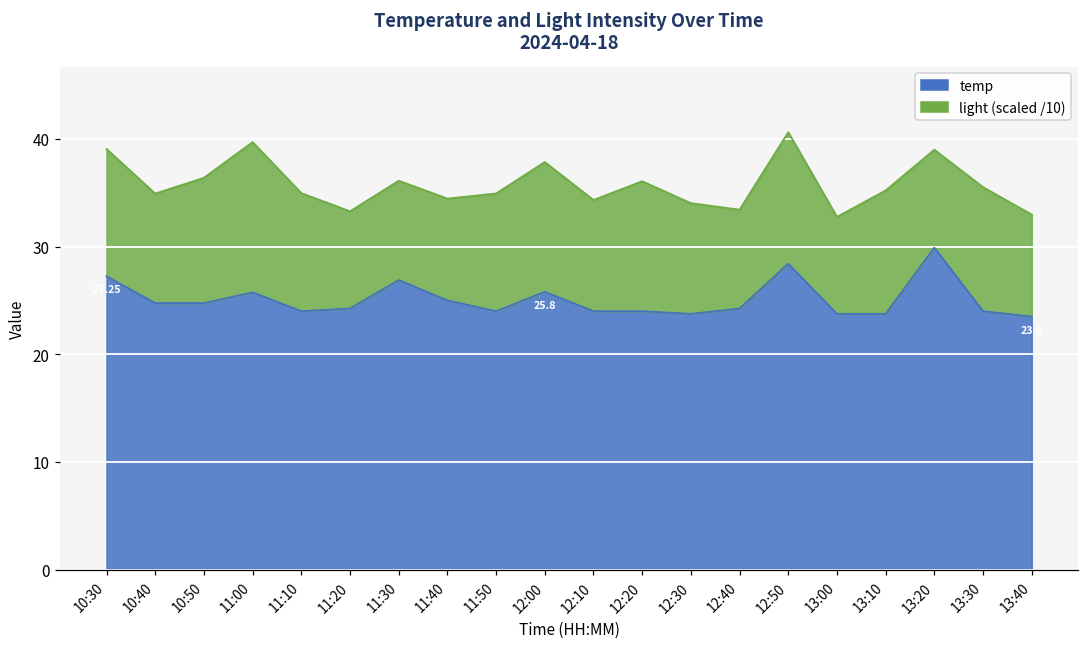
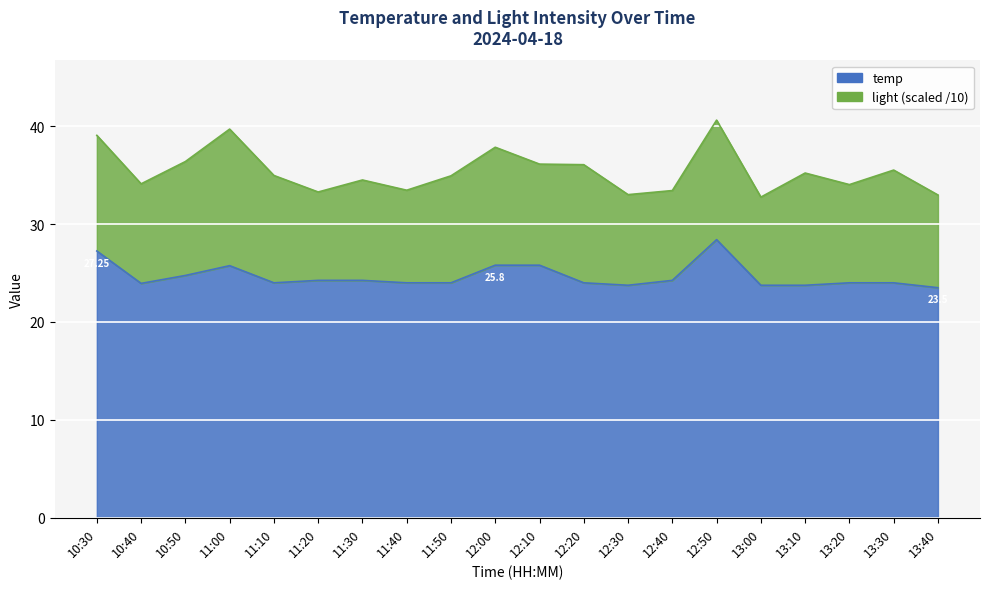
  {
    "temp": {
      "10:30": 27,
-     "10:40": 25,
+     "10:40": 24,
      "10:50": 25,
      "11:00": 26,
      "11:10": 24,
      "11:20": 24,
-     "11:30": 27,
-     "11:40": 25,
+     "11:30": 24,
+     "11:40": 24,
      "11:50": 24,
-     "12:10": 24,
+     "12:10": 26,
      "12:20": 24,
      "12:30": 24,
      "12:40": 24,
      "12:50": 28,
      "13:00": 24,
      "13:10": 24,
-     "13:20": 30,
+     "13:20": 24,
      "13:30": 24,
      "13:40": 24
    },
    "light (scaled /10)": {
      "10:30": 12,
      "10:40": 10,
      "10:50": 12,
      "11:00": 14,
      "11:10": 11,
      "11:20": 9,
-     "11:30": 9,
+     "11:30": 10,
      "11:40": 9,
      "11:50": 11,
      "12:00": 12,
      "12:10": 10,
      "12:20": 12,
-     "12:30": 10,
+     "12:30": 9,
      "12:40": 9,
      "12:50": 12,
      "13:00": 9,
      "13:10": 11,
-     "13:20": 9,
+     "13:20": 10,
      "13:30": 12,
      "13:40": 9
    }
  }
